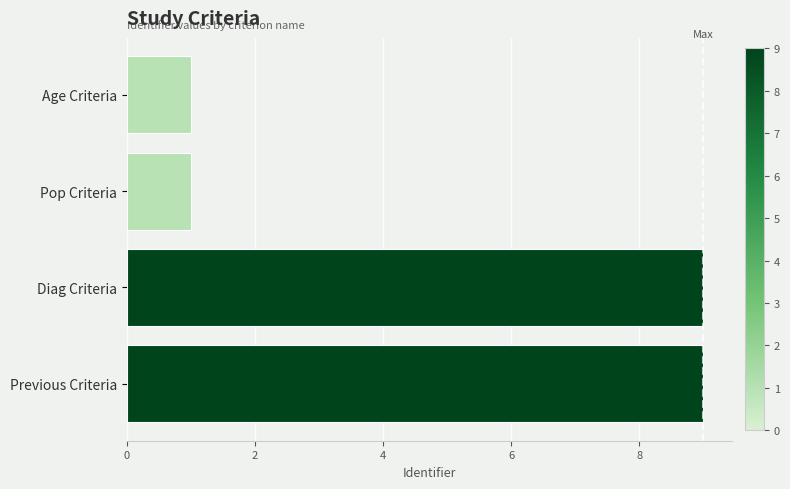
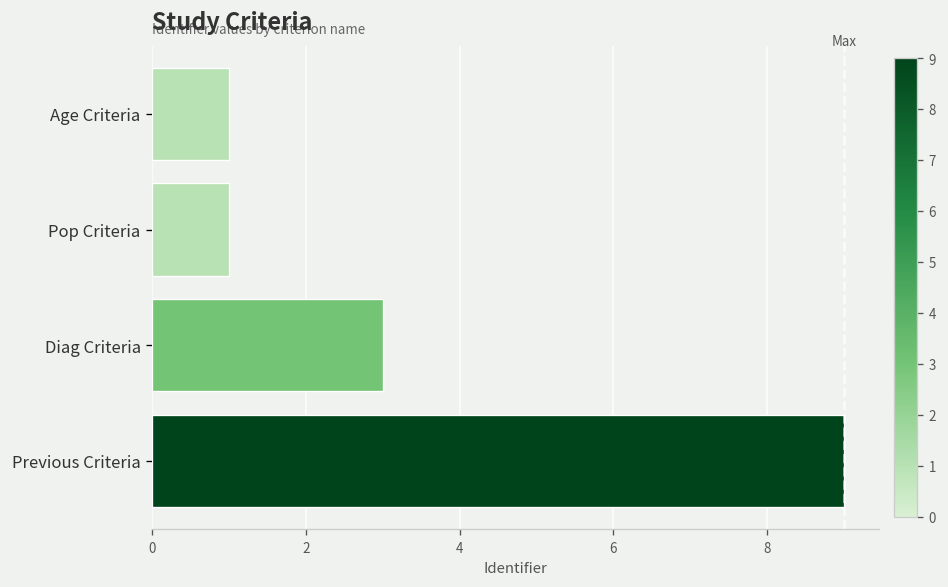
  {
    "Age Criteria": 1,
    "Pop Criteria": 1,
-   "Diag Criteria": 9,
+   "Diag Criteria": 3,
    "Previous Criteria": 9
  }
